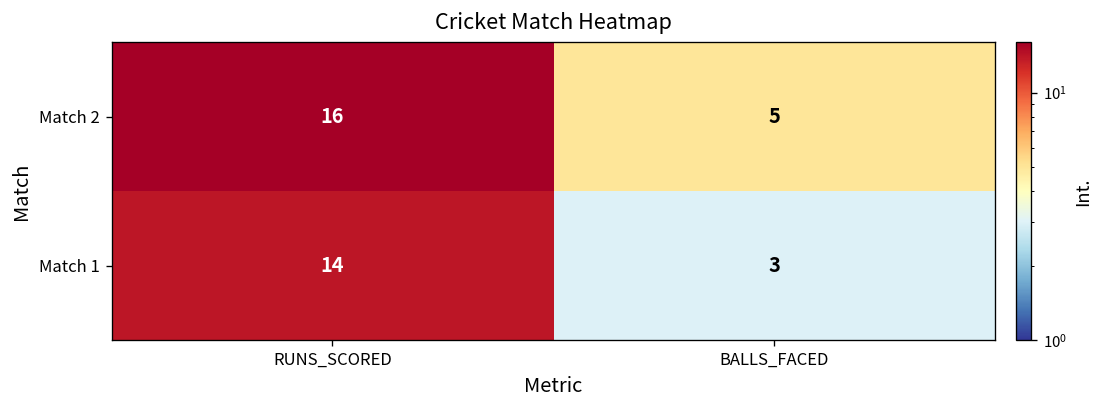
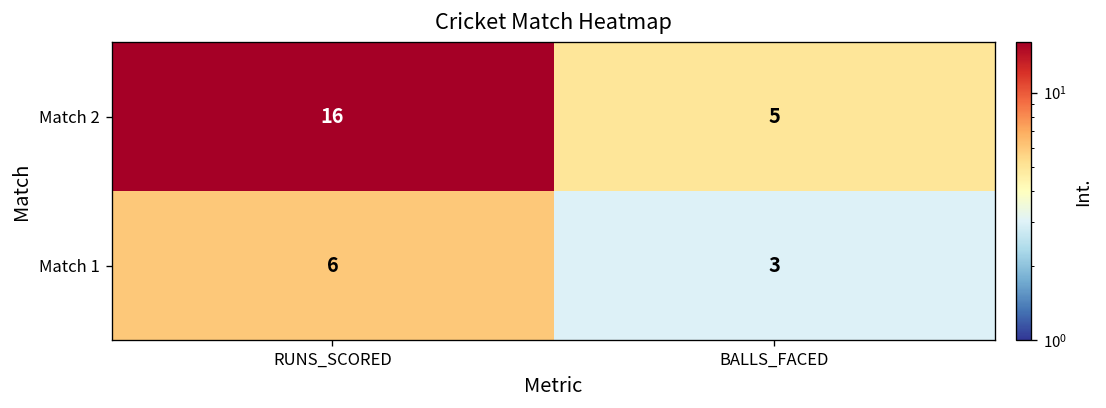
  {
    "Match 2": {
      "RUNS_SCORED": 16,
      "BALLS_FACED": 5
    },
    "Match 1": {
-     "RUNS_SCORED": 14,
+     "RUNS_SCORED": 6,
      "BALLS_FACED": 3
    }
  }
